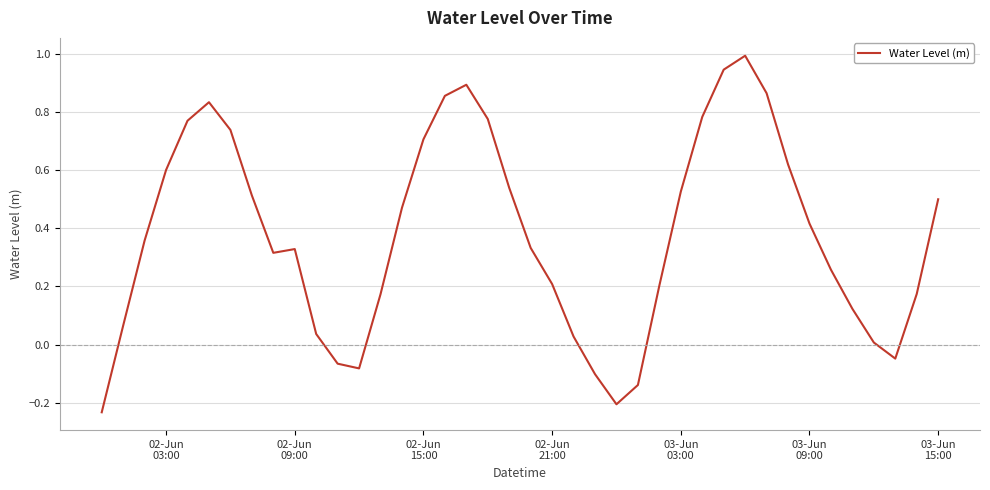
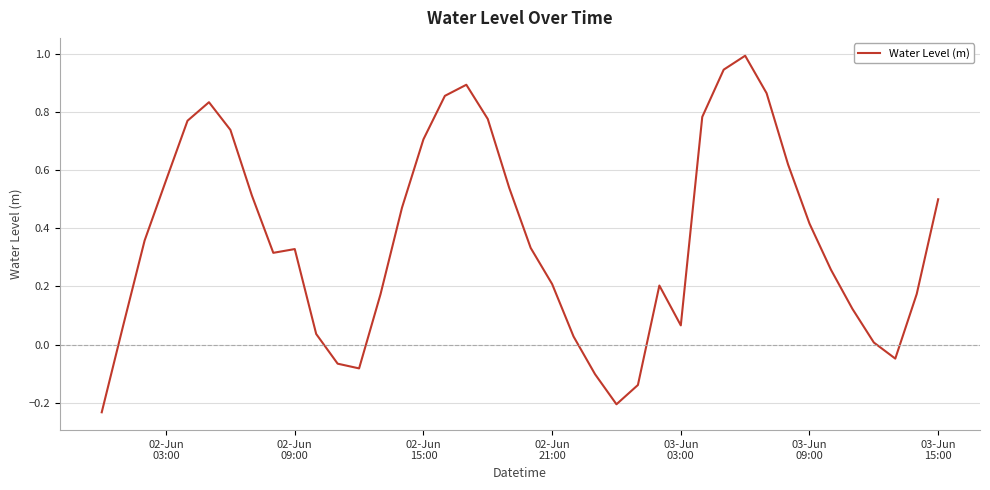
  {
-   "02-Jun 03:00": 0.60,
+   "02-Jun 03:00": 0.56,
    "02-Jun 09:00": 0.33,
    "02-Jun 15:00": 0.71,
    "02-Jun 21:00": 0.21,
-   "03-Jun 03:00": 0.53,
+   "03-Jun 03:00": 0.07,
    "03-Jun 09:00": 0.42,
    "03-Jun 15:00": 0.50
  }
